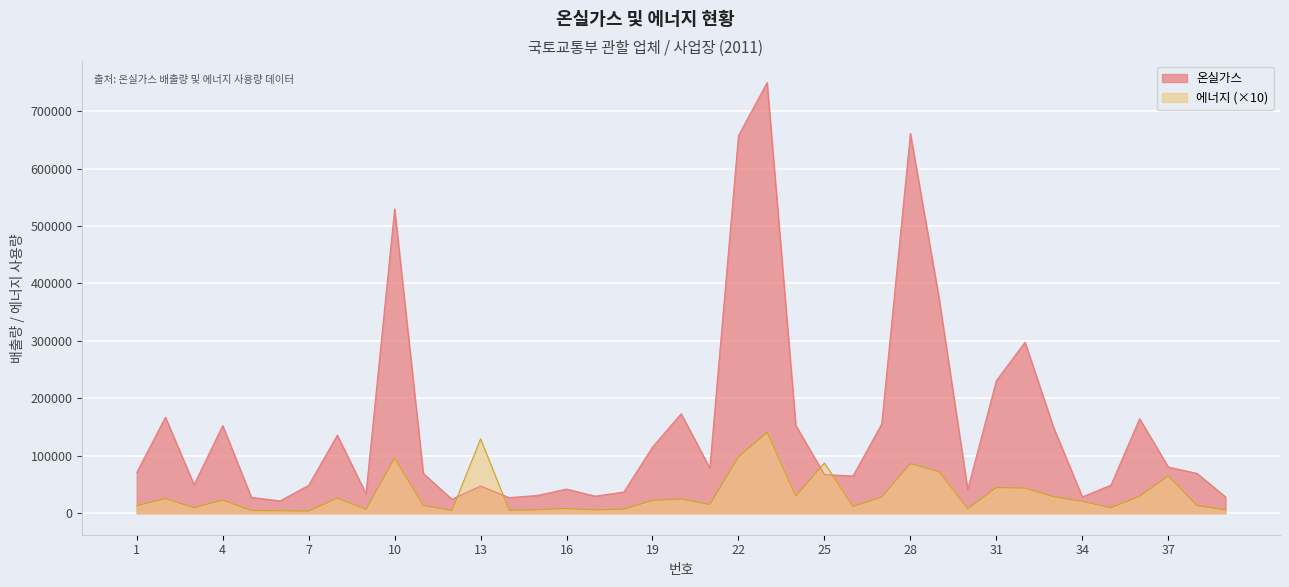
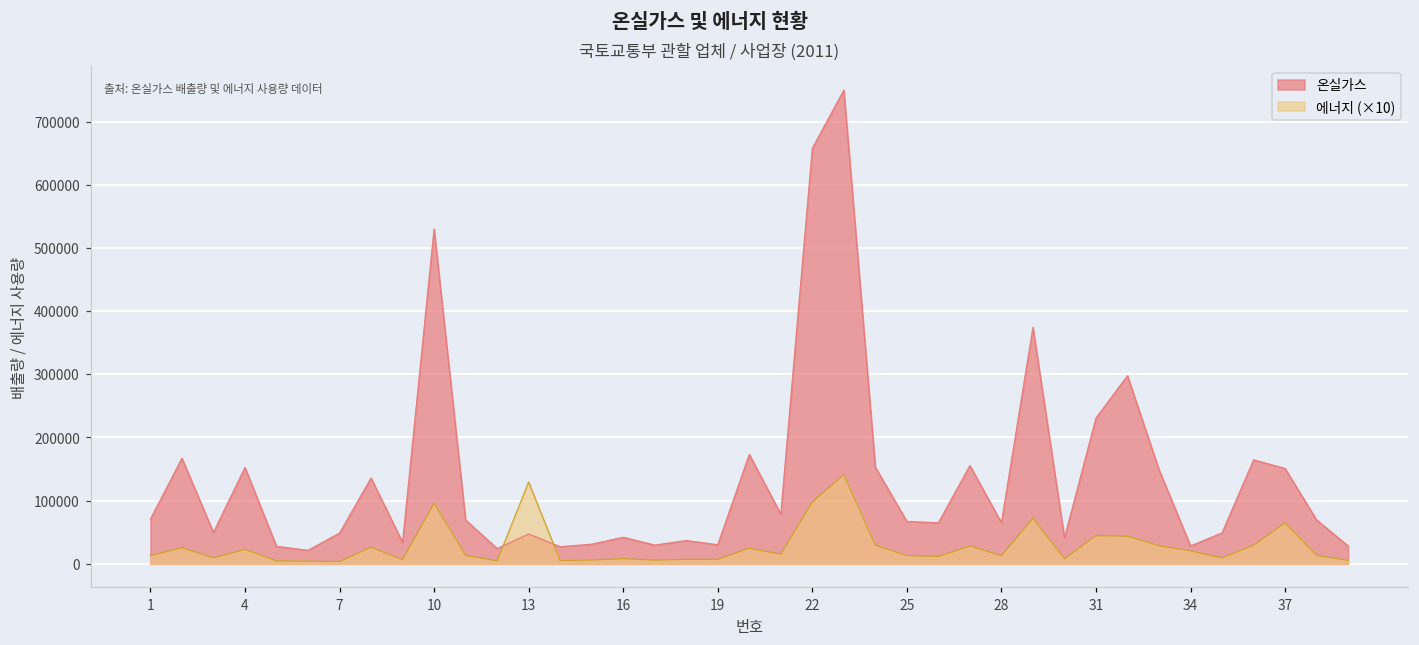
  {
    "온실가스": {
      "1": 70000,
      "4": 150000,
      "7": 50000,
      "10": 530000,
      "13": 50000,
      "16": 40000,
-     "19": 120000,
+     "19": 30000,
      "22": 660000,
      "25": 70000,
-     "28": 660000,
+     "28": 70000,
      "31": 230000,
      "34": 30000,
-     "37": 80000
+     "37": 150000
    },
    "에너지 (×10)": {
      "1": 10000,
      "4": 20000,
      "7": 0,
      "10": 100000,
      "13": 130000,
      "16": 10000,
-     "19": 20000,
+     "19": 10000,
      "22": 100000,
-     "25": 90000,
-     "28": 90000,
+     "25": 10000,
+     "28": 10000,
      "31": 40000,
      "34": 20000,
      "37": 60000
    }
  }
